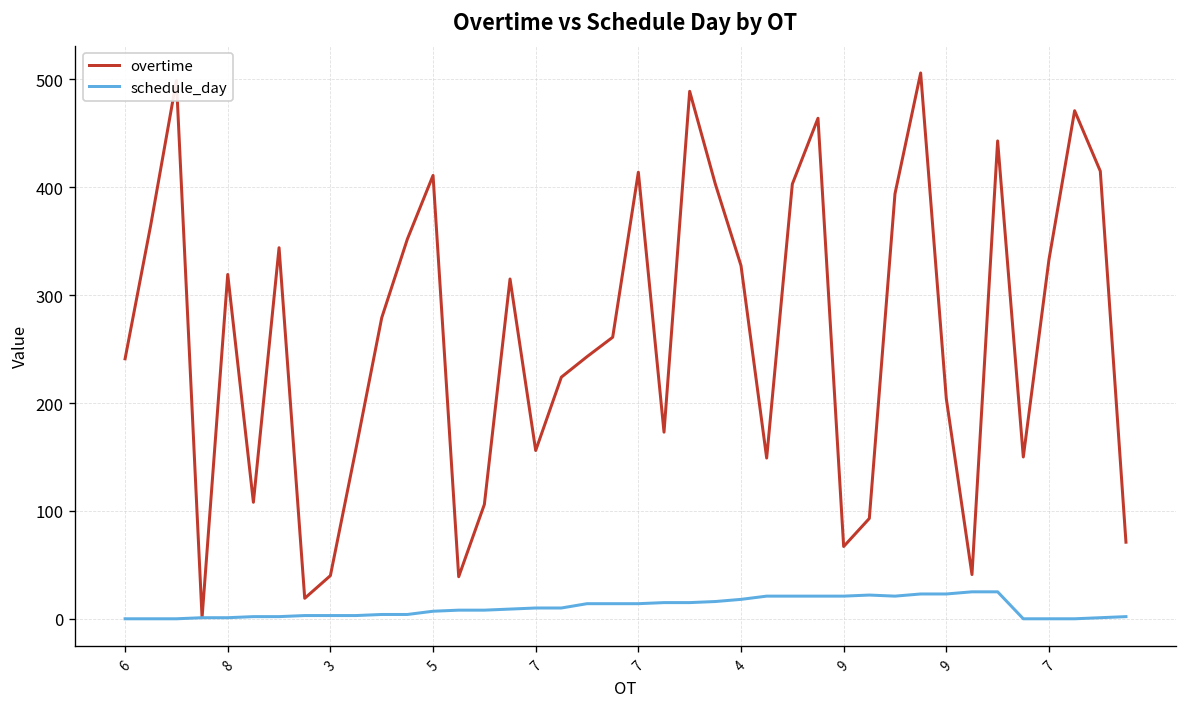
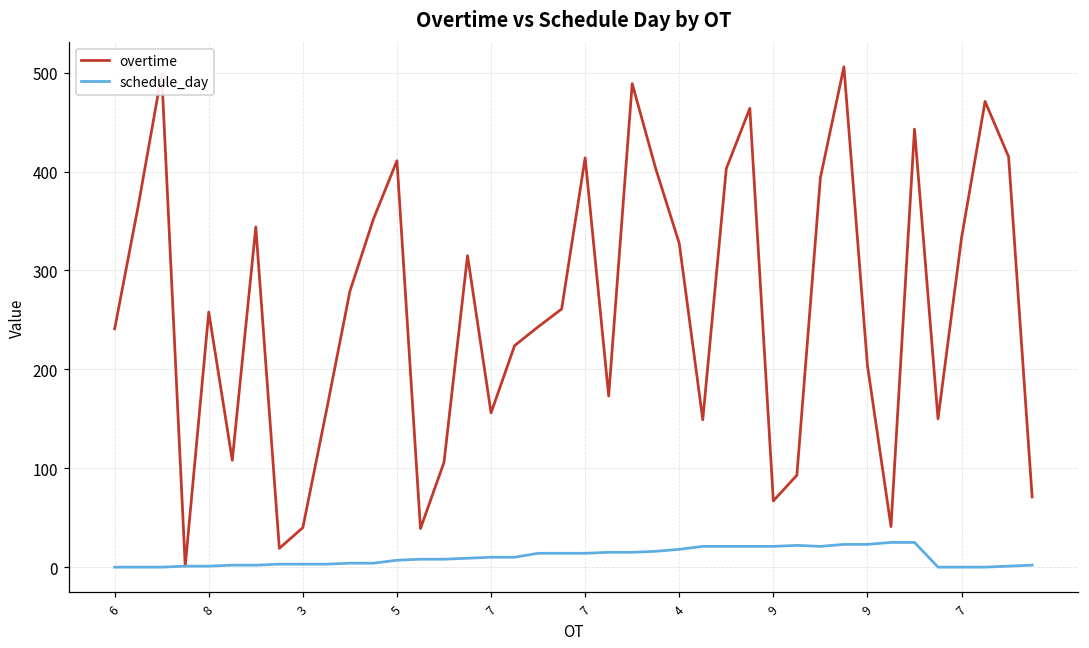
  {
    "overtime": {
-     "8": 320,
+     "8": 260,
      "4": 330
    },
    "schedule_day": {
      "8": 0,
      "4": 20
    }
  }
